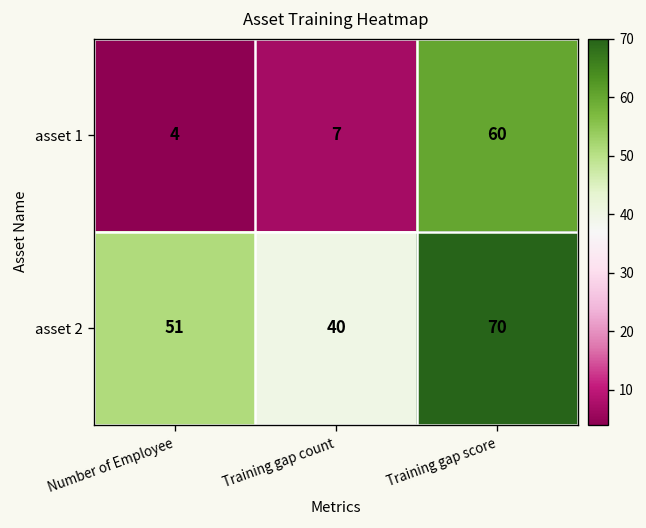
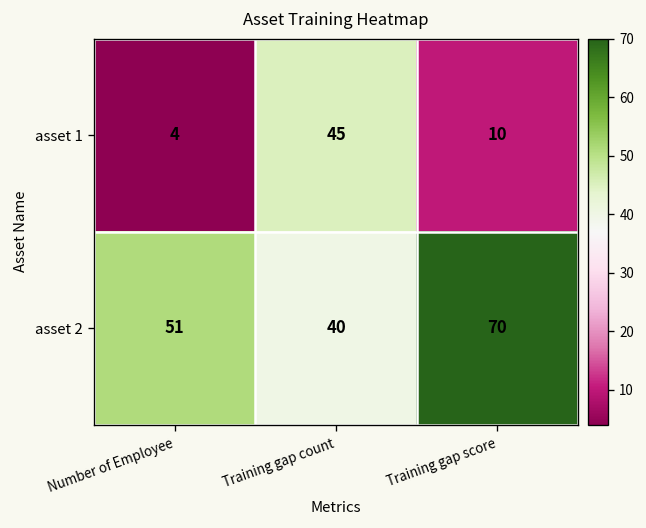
  {
    "asset 1": {
      "Number of Employee": 4,
-     "Training gap count": 7,
-     "Training gap score": 60
+     "Training gap count": 45,
+     "Training gap score": 10
    },
    "asset 2": {
      "Number of Employee": 51,
      "Training gap count": 40,
      "Training gap score": 70
    }
  }
